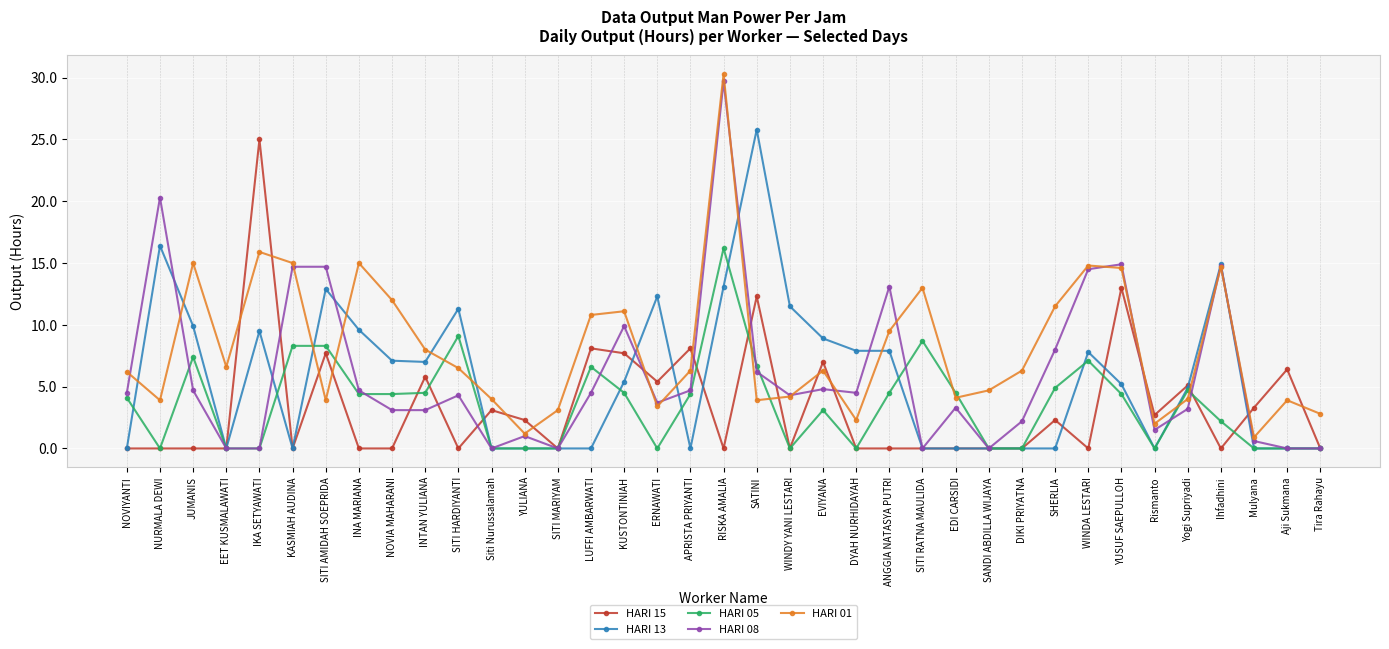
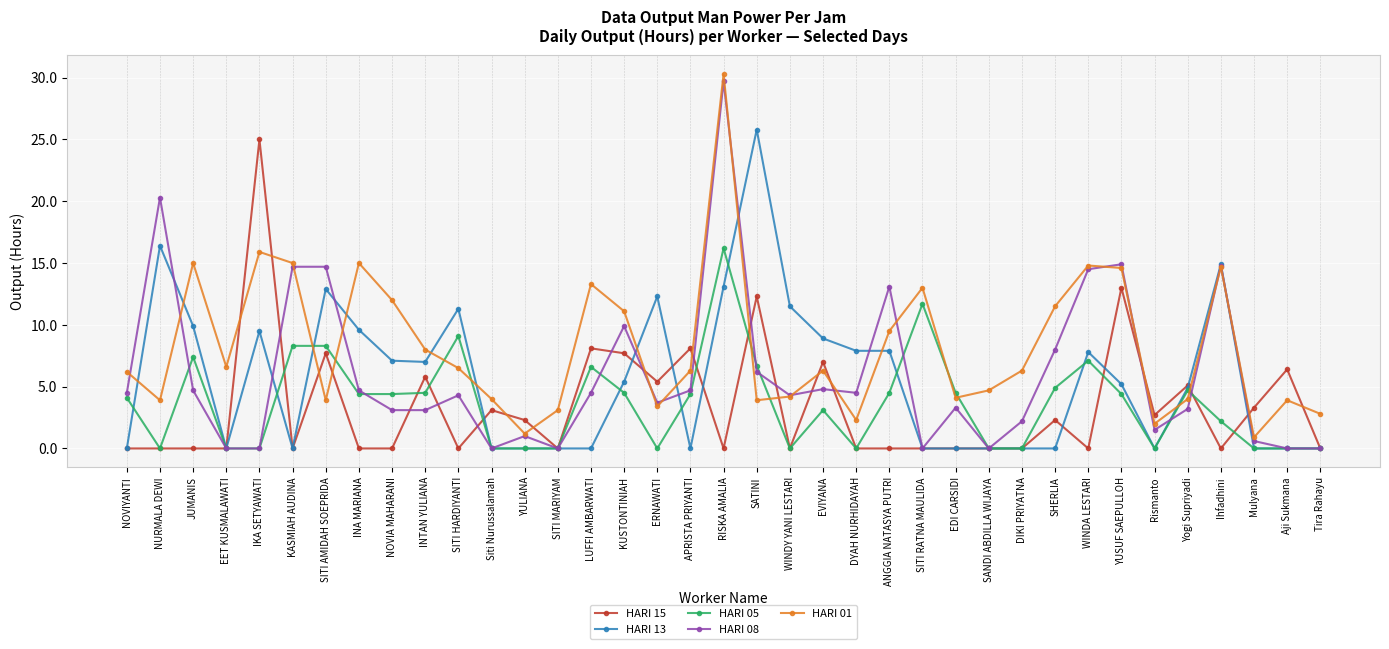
  {
    "HARI 15": {
      "JUMANIS": 0.0,
      "IKA SETYAWATI": 25.0,
      "SITI AMIDAH SOEPRIDA": 7.7,
      "INA MARIANA": 0.0,
      "NOVIA MAHARANI": 0.0,
      "INTAN YULIANA": 5.8,
      "SITI HARDIYANTI": 0.0,
      "Siti Nurussalamah": 3.1,
      "YULIANA": 2.3,
      "LUFFI AMBARWATI": 8.1,
      "KUSTONTINIAH": 7.7,
      "ERNAWATI": 5.4,
      "APRISTA PRIYANTI": 8.1,
      "RISKA AMALIA": 0.0,
      "SATINI": 12.3,
      "EVIYANA": 7.0,
      "ANGGIA NATASYA PUTRI": 0.0,
      "SHERLIA": 2.3,
      "WINDA LESTARI": 0.0,
      "YUSUF SAEPULLOH": 13.0,
      "Rismanto": 2.7,
      "Ihfadhini": 0.0,
      "Mulyana": 3.3,
      "Aji Sukmana": 6.4
    },
    "HARI 13": {
      "NURMALA DEWI": 16.4,
      "JUMANIS": 9.9,
      "IKA SETYAWATI": 9.5,
      "SITI AMIDAH SOEPRIDA": 12.9,
      "INA MARIANA": 9.6,
      "NOVIA MAHARANI": 7.1,
      "INTAN YULIANA": 7.0,
      "SITI HARDIYANTI": 11.3,
      "LUFFI AMBARWATI": 0.0,
      "KUSTONTINIAH": 5.4,
      "ERNAWATI": 12.3,
      "APRISTA PRIYANTI": 0.0,
      "RISKA AMALIA": 13.1,
      "SATINI": 25.8,
      "WINDY YANI LESTARI": 11.5,
      "EVIYANA": 8.9,
      "DYAH NURHIDAYAH": 7.9,
      "ANGGIA NATASYA PUTRI": 7.9,
      "SHERLIA": 0.0,
      "WINDA LESTARI": 7.8,
      "YUSUF SAEPULLOH": 5.2
    },
    "HARI 05": {
      "NOVIYANTI": 4.1,
      "JUMANIS": 7.4,
      "KASMIAH AUDINA": 8.3,
      "SITI AMIDAH SOEPRIDA": 8.3,
      "INA MARIANA": 4.4,
      "NOVIA MAHARANI": 4.4,
      "INTAN YULIANA": 4.5,
      "SITI HARDIYANTI": 9.1,
      "LUFFI AMBARWATI": 6.6,
      "KUSTONTINIAH": 4.5,
      "ERNAWATI": 0.0,
      "APRISTA PRIYANTI": 4.4,
      "RISKA AMALIA": 16.2,
      "SATINI": 6.7,
      "EVIYANA": 3.1,
      "ANGGIA NATASYA PUTRI": 4.5,
-     "SITI RATNA MAULIDA": 8.7,
+     "SITI RATNA MAULIDA": 11.7,
      "EDI CARSIDI": 4.5,
      "SHERLIA": 4.9,
      "WINDA LESTARI": 7.1,
      "YUSUF SAEPULLOH": 4.4,
      "Ihfadhini": 2.2
    },
    "HARI 08": {
      "NOVIYANTI": 4.5,
      "NURMALA DEWI": 20.3,
      "JUMANIS": 4.7,
      "KASMIAH AUDINA": 14.7,
      "SITI AMIDAH SOEPRIDA": 14.7,
      "INA MARIANA": 4.7,
      "NOVIA MAHARANI": 3.1,
      "INTAN YULIANA": 3.1,
      "SITI HARDIYANTI": 4.3,
      "LUFFI AMBARWATI": 4.5,
      "KUSTONTINIAH": 9.9,
      "ERNAWATI": 3.7,
      "APRISTA PRIYANTI": 4.7,
      "RISKA AMALIA": 29.7,
      "SATINI": 6.2,
      "EVIYANA": 4.8,
      "DYAH NURHIDAYAH": 4.5,
      "ANGGIA NATASYA PUTRI": 13.1,
      "EDI CARSIDI": 3.3,
      "DIKI PRIYATNA": 2.2,
      "SHERLIA": 8.0,
      "WINDA LESTARI": 14.5,
      "YUSUF SAEPULLOH": 14.9,
      "Rismanto": 1.5,
      "Yogi Supriyadi": 3.2,
      "Mulyana": 0.6
    },
    "HARI 01": {
      "NOVIYANTI": 6.2,
      "NURMALA DEWI": 3.9,
      "JUMANIS": 15.0,
      "EET KUSMALAWATI": 6.6,
      "IKA SETYAWATI": 15.9,
      "KASMIAH AUDINA": 15.0,
      "SITI AMIDAH SOEPRIDA": 3.9,
      "INA MARIANA": 15.0,
      "NOVIA MAHARANI": 12.0,
      "INTAN YULIANA": 8.0,
      "SITI HARDIYANTI": 6.5,
      "Siti Nurussalamah": 4.0,
      "SITI MARIYAM": 3.1,
-     "LUFFI AMBARWATI": 10.8,
+     "LUFFI AMBARWATI": 13.3,
      "KUSTONTINIAH": 11.1,
      "ERNAWATI": 3.4,
      "APRISTA PRIYANTI": 6.3,
      "RISKA AMALIA": 30.3,
      "SATINI": 3.9,
      "EVIYANA": 6.3,
      "DYAH NURHIDAYAH": 2.3,
      "ANGGIA NATASYA PUTRI": 9.5,
      "SITI RATNA MAULIDA": 13.0,
      "EDI CARSIDI": 4.1,
      "SANDI ABDILLA WIJAYA": 4.7,
      "DIKI PRIYATNA": 6.3,
      "SHERLIA": 11.5,
      "WINDA LESTARI": 14.8,
      "YUSUF SAEPULLOH": 14.6,
      "Rismanto": 2.0,
      "Yogi Supriyadi": 4.0,
      "Mulyana": 0.9,
      "Aji Sukmana": 3.9,
      "Tira Rahayu": 2.8
    }
  }
